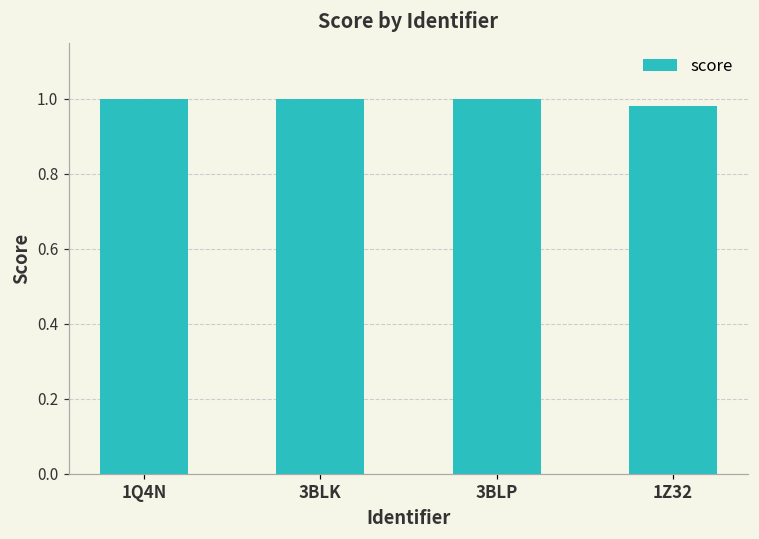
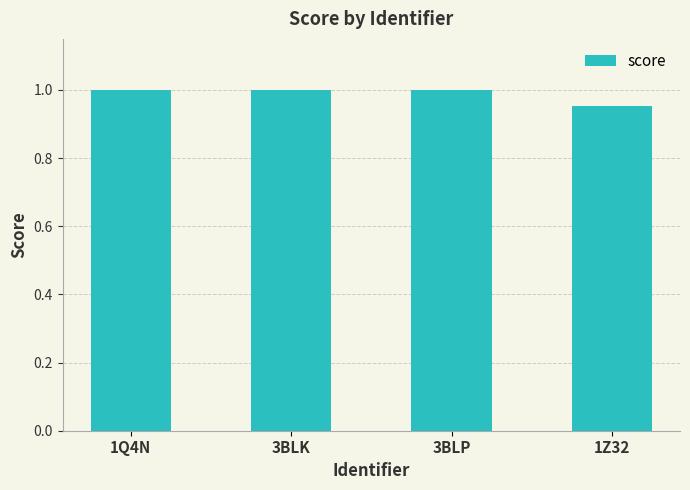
  {
    "1Q4N": 1.00,
    "3BLK": 1.00,
    "3BLP": 1.00,
-   "1Z32": 0.98
+   "1Z32": 0.95
  }
